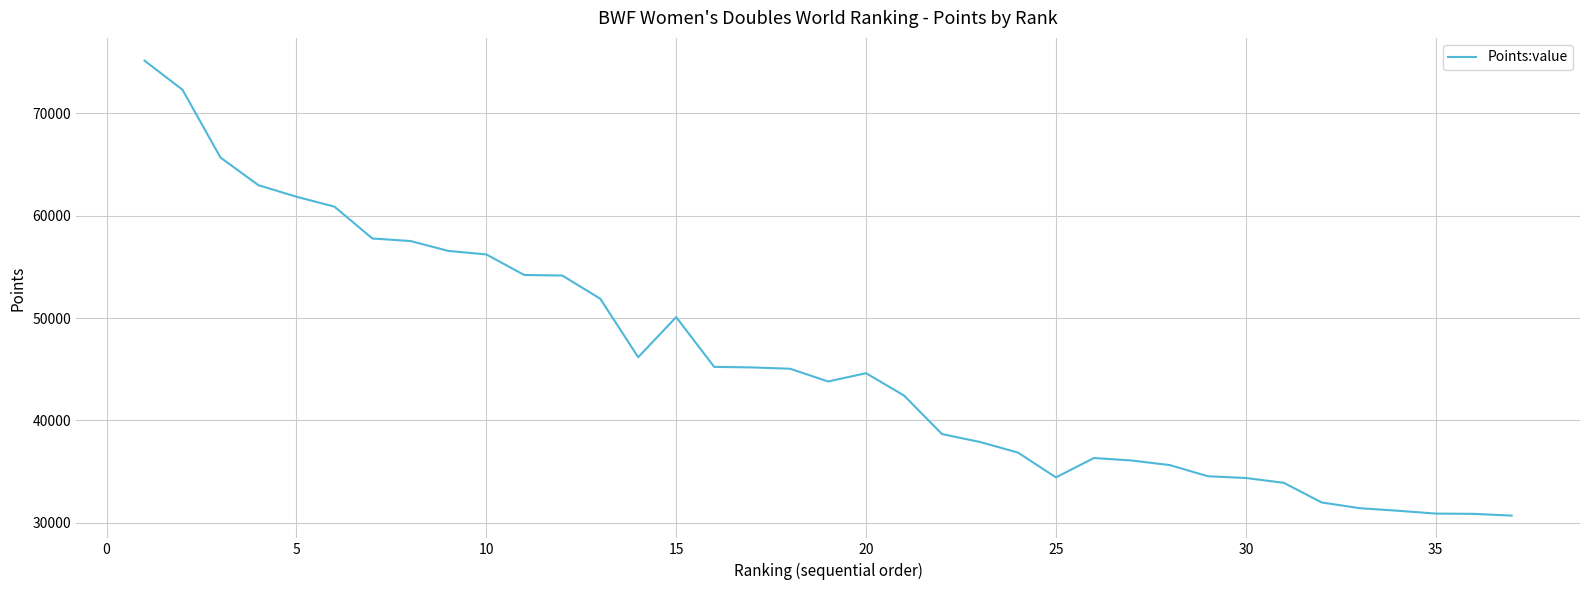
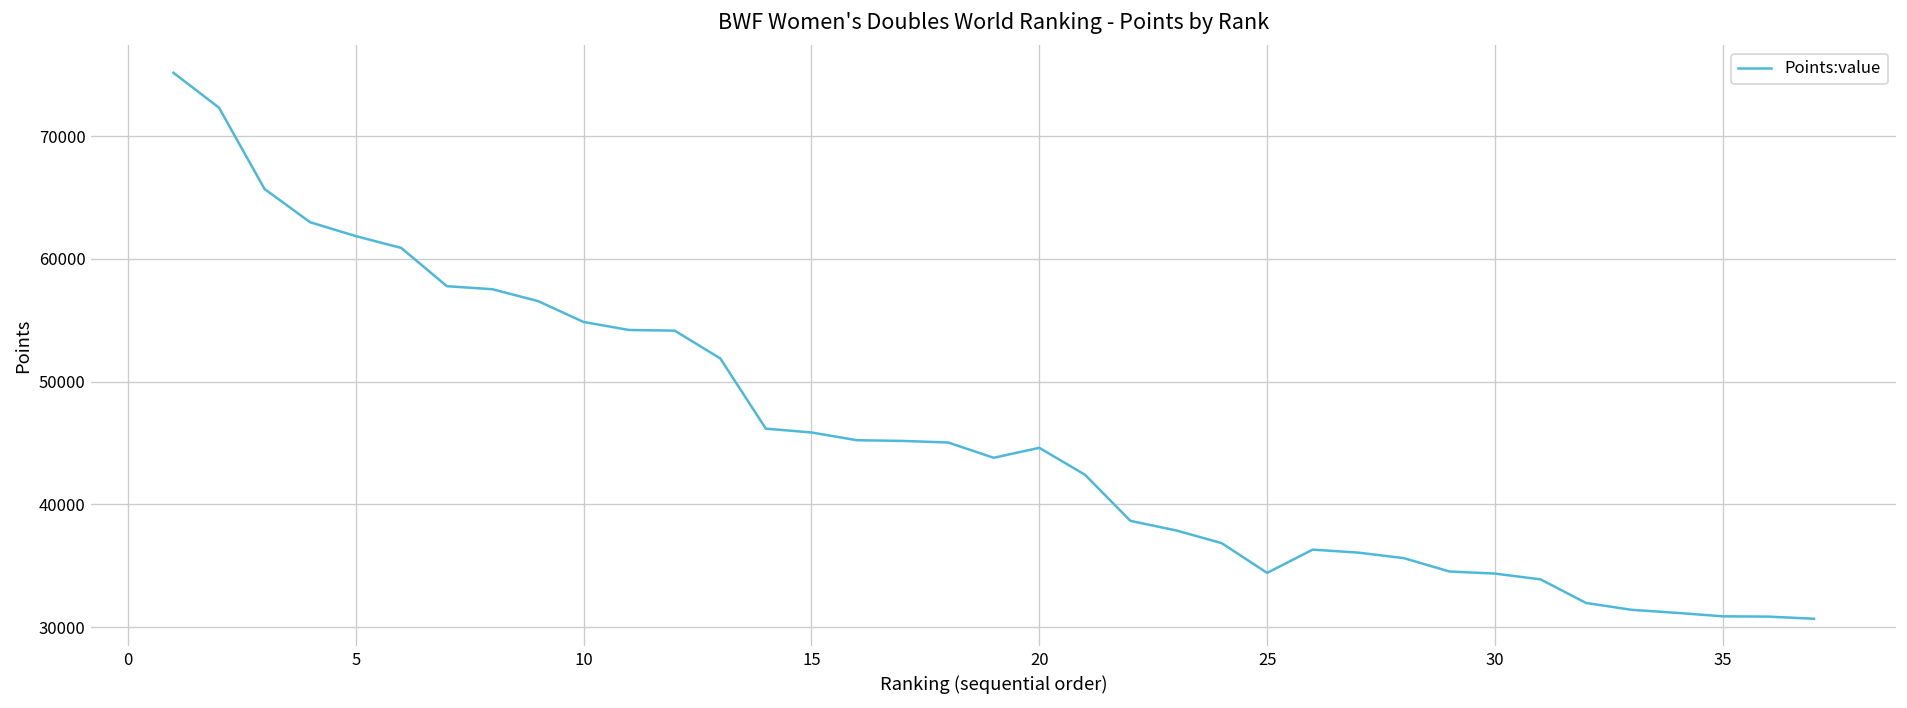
  {
    "5": 61900,
-   "10": 56200,
-   "15": 50100,
+   "10": 54900,
+   "15": 45900,
    "20": 44600,
    "25": 34400,
    "30": 34400,
    "35": 30900
  }
